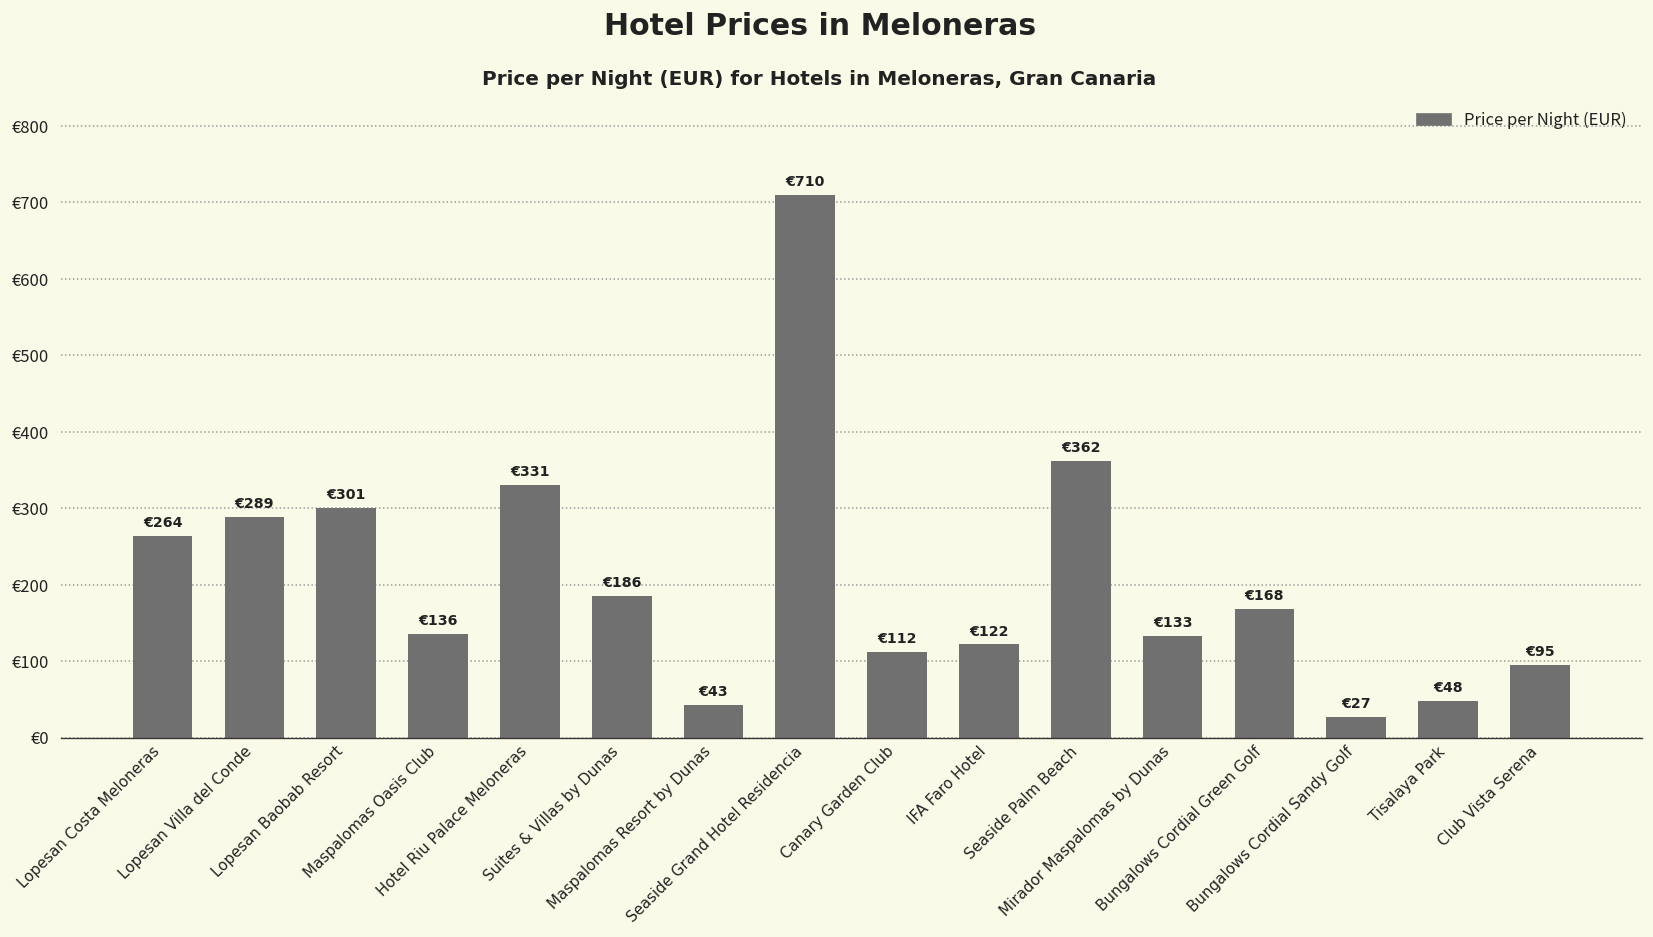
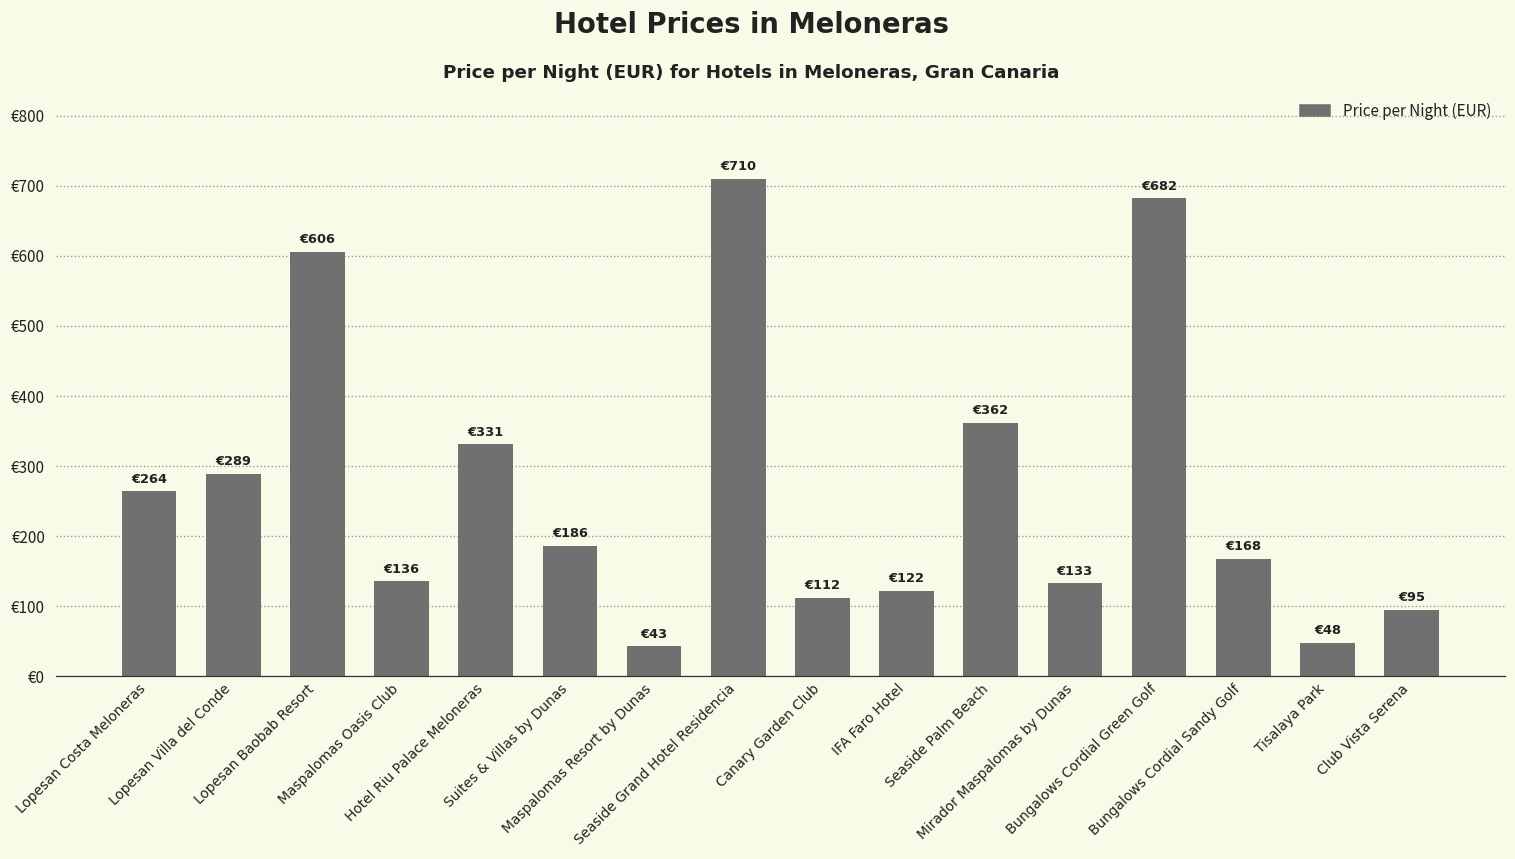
  {
    "Lopesan Costa Meloneras": "€264",
    "Lopesan Villa del Conde": "€289",
-   "Lopesan Baobab Resort": "€301",
+   "Lopesan Baobab Resort": "€606",
    "Maspalomas Oasis Club": "€136",
    "Hotel Riu Palace Meloneras": "€331",
    "Suites & Villas by Dunas": "€186",
    "Maspalomas Resort by Dunas": "€43",
    "Seaside Grand Hotel Residencia": "€710",
    "Canary Garden Club": "€112",
    "IFA Faro Hotel": "€122",
    "Seaside Palm Beach": "€362",
    "Mirador Maspalomas by Dunas": "€133",
-   "Bungalows Cordial Green Golf": "€168",
-   "Bungalows Cordial Sandy Golf": "€27",
+   "Bungalows Cordial Green Golf": "€682",
+   "Bungalows Cordial Sandy Golf": "€168",
    "Tisalaya Park": "€48",
    "Club Vista Serena": "€95"
  }
